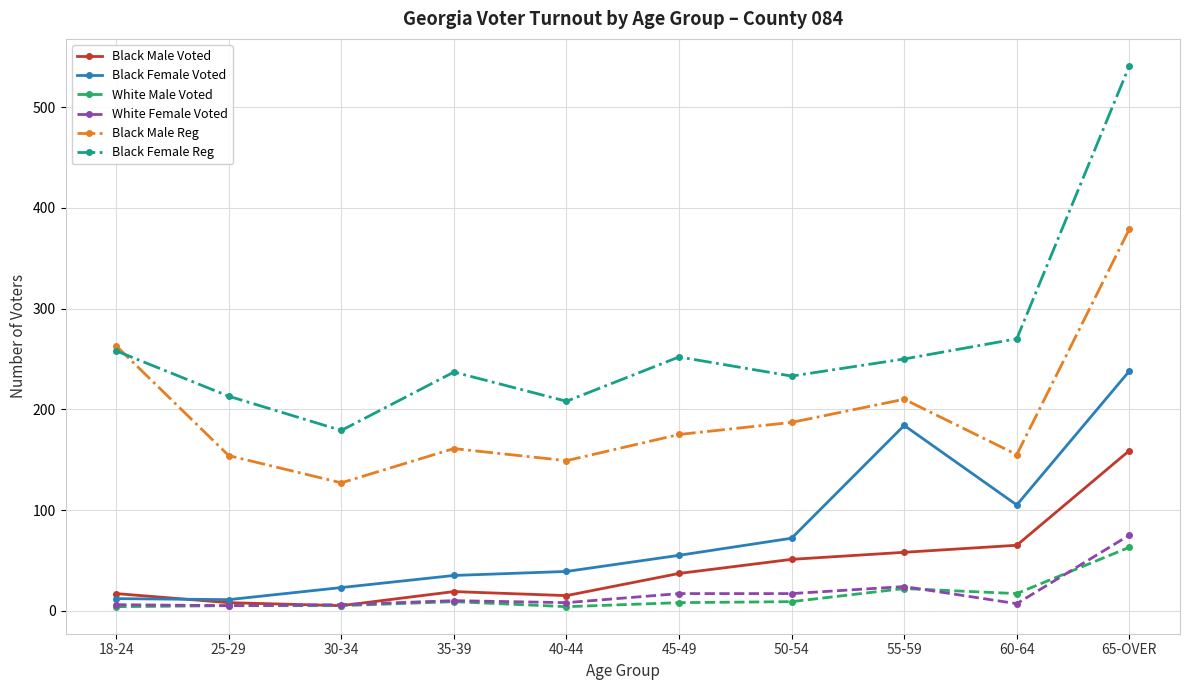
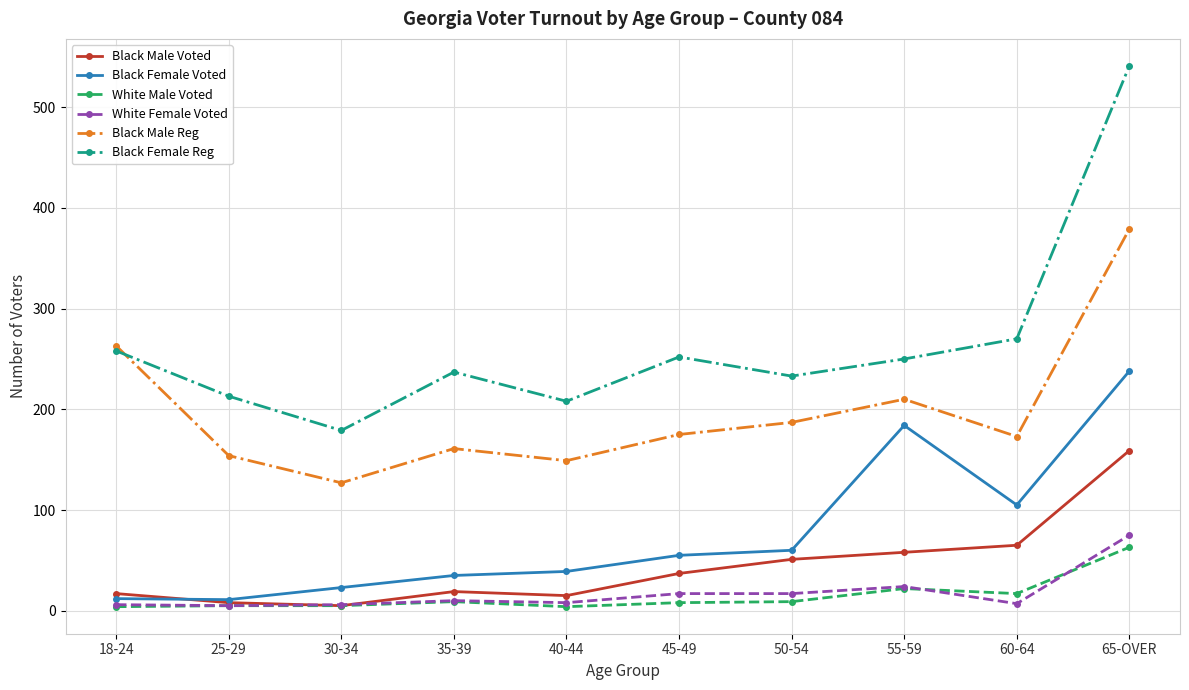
  {
    "Black Male Voted": {
      "18-24": 17,
      "25-29": 8,
      "35-39": 19,
      "40-44": 15,
      "45-49": 37,
      "50-54": 51,
      "55-59": 58,
      "60-64": 65,
      "65-OVER": 159
    },
    "Black Female Voted": {
      "18-24": 12,
      "25-29": 11,
      "30-34": 23,
      "35-39": 35,
      "40-44": 39,
      "45-49": 55,
-     "50-54": 72,
+     "50-54": 60,
      "55-59": 184,
      "60-64": 105,
      "65-OVER": 238
    },
    "White Female Voted": {
      "40-44": 8,
      "45-49": 17,
      "50-54": 17,
      "60-64": 7,
      "65-OVER": 75
    },
    "Black Male Reg": {
      "18-24": 263,
      "25-29": 154,
      "30-34": 127,
      "35-39": 161,
      "40-44": 149,
      "45-49": 175,
      "50-54": 187,
      "55-59": 210,
-     "60-64": 155,
+     "60-64": 173,
      "65-OVER": 379
    }
  }
